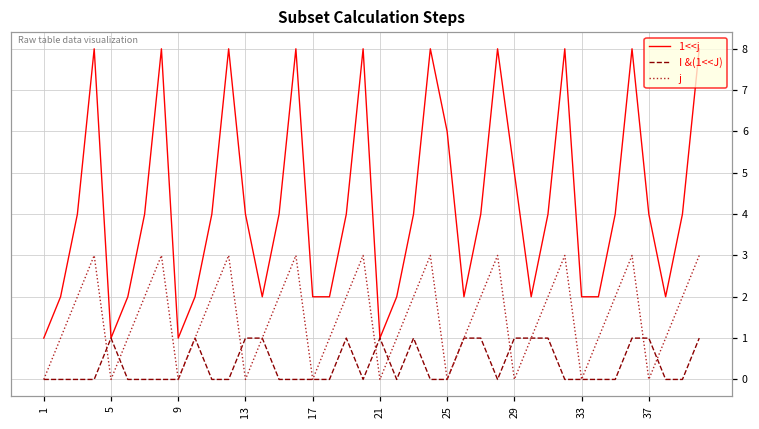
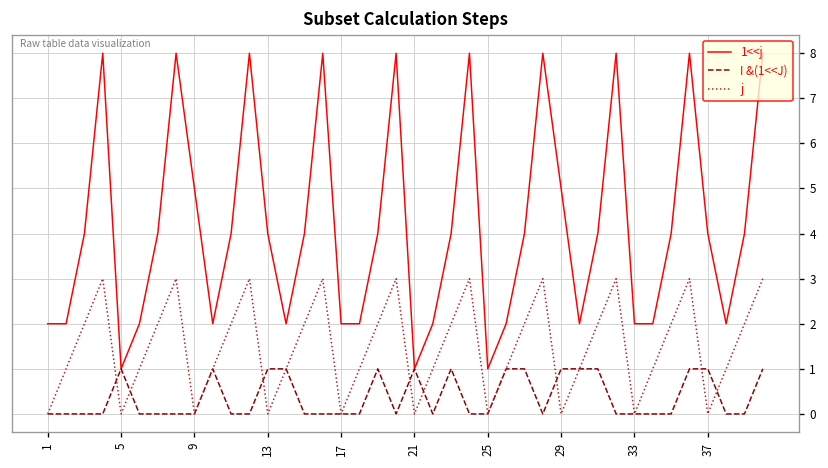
  {
    "1<<j": {
-     "1": 1,
-     "9": 1,
+     "1": 2,
+     "9": 5,
      "13": 4,
      "17": 2,
-     "25": 6,
+     "25": 1,
      "29": 5,
      "33": 2,
      "37": 4
    },
    "I &(1<<J)": {
      "13": 1,
      "29": 1,
      "37": 1
    },
    "j": {
      "5": 0,
      "13": 0,
      "21": 0,
      "29": 0,
      "37": 0
    }
  }
